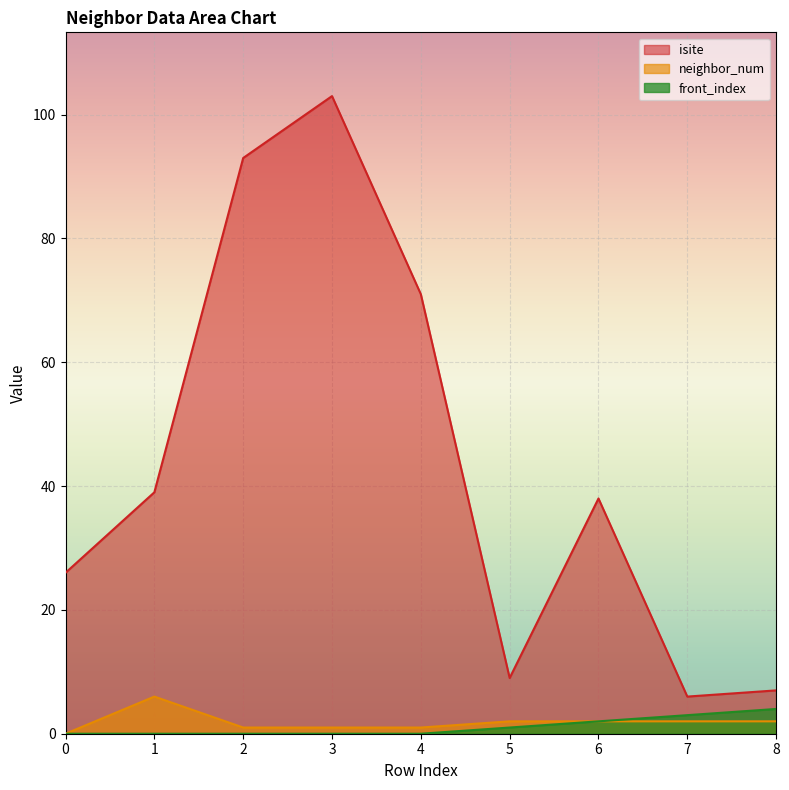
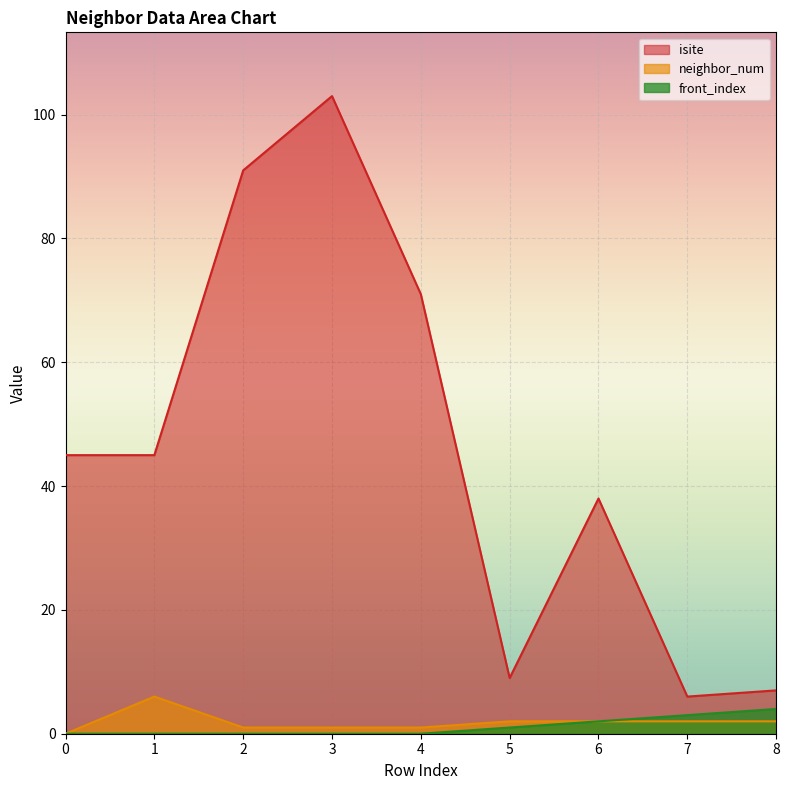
  {
    "isite": {
-     "0": 26,
-     "1": 39,
-     "2": 93,
+     "0": 45,
+     "1": 45,
+     "2": 91,
      "3": 103,
      "4": 71,
      "5": 9,
      "6": 38,
      "7": 6,
      "8": 7
    },
    "neighbor_num": {
      "1": 6,
      "2": 1,
      "3": 1,
      "4": 1,
      "5": 2,
      "7": 2,
      "8": 2
    },
    "front_index": {
      "1": 0,
      "2": 0,
      "3": 0,
      "4": 0,
      "5": 1,
      "7": 3,
      "8": 4
    }
  }
